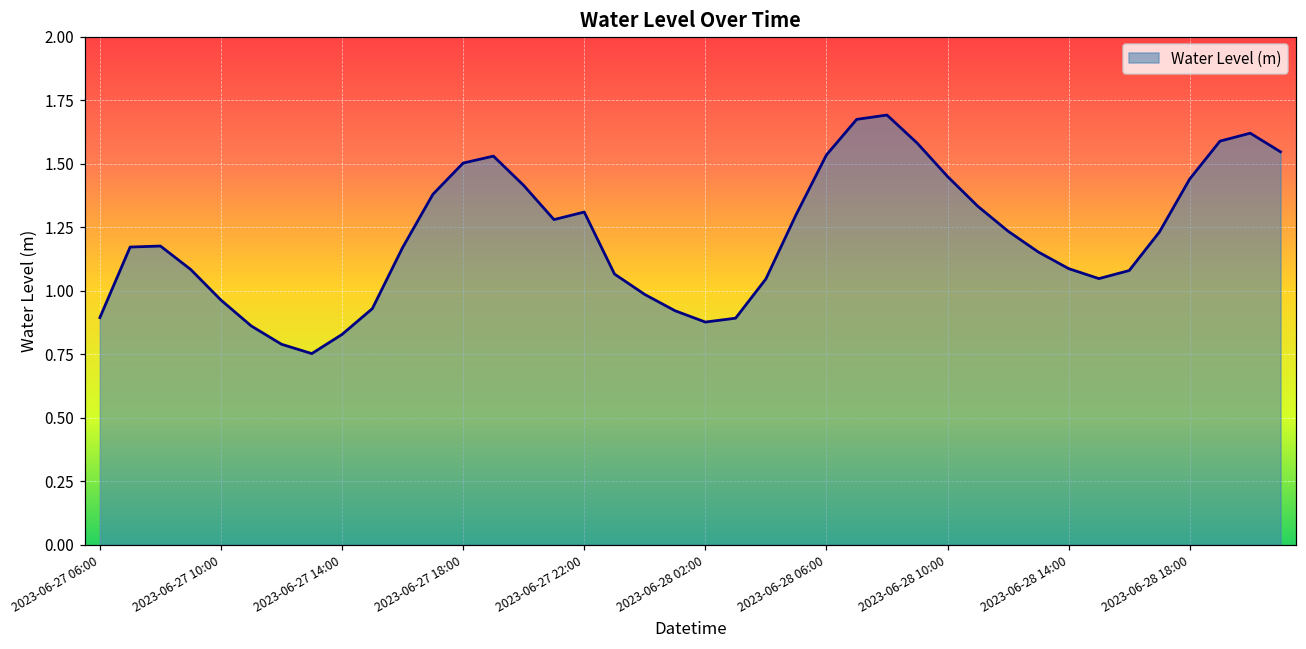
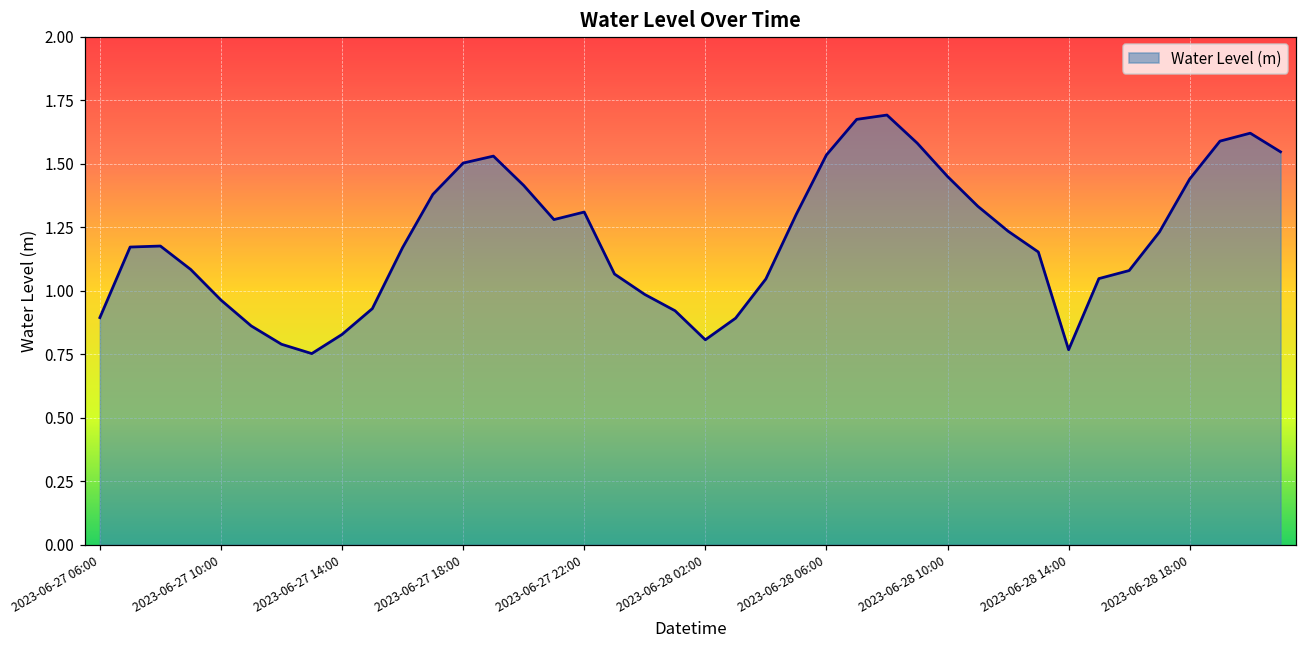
  {
    "2023-06-27 06:00": 0.89,
    "2023-06-27 10:00": 0.96,
    "2023-06-27 14:00": 0.83,
    "2023-06-27 18:00": 1.50,
    "2023-06-27 22:00": 1.31,
-   "2023-06-28 02:00": 0.88,
+   "2023-06-28 02:00": 0.81,
    "2023-06-28 06:00": 1.53,
    "2023-06-28 10:00": 1.45,
-   "2023-06-28 14:00": 1.09,
+   "2023-06-28 14:00": 0.77,
    "2023-06-28 18:00": 1.44
  }
